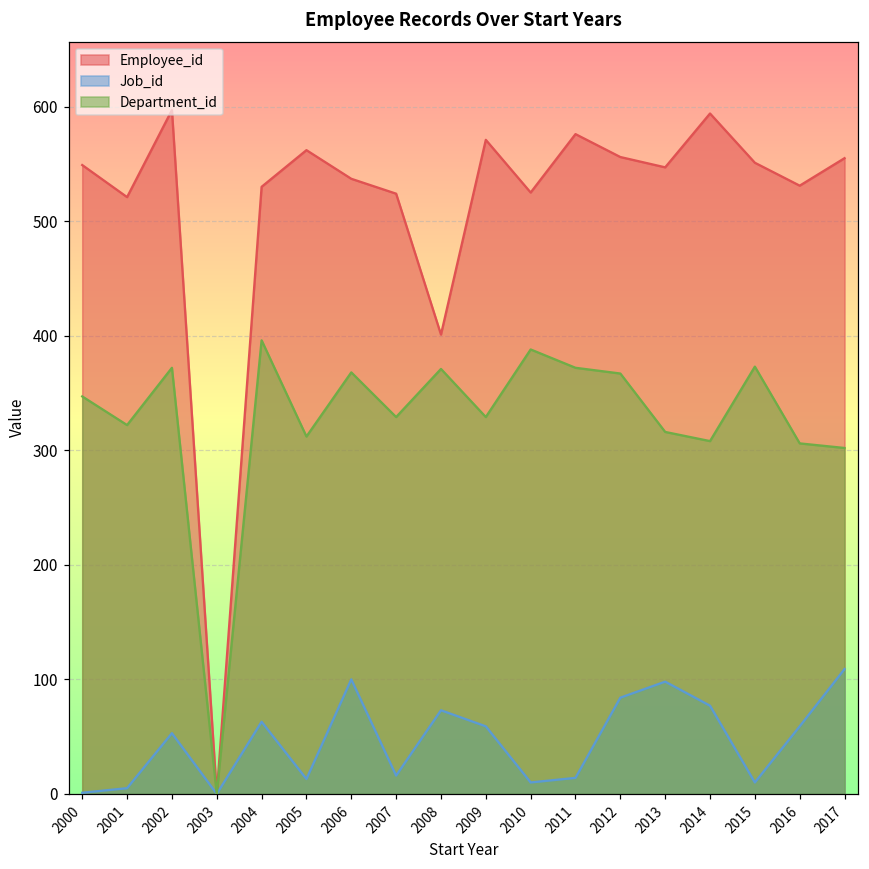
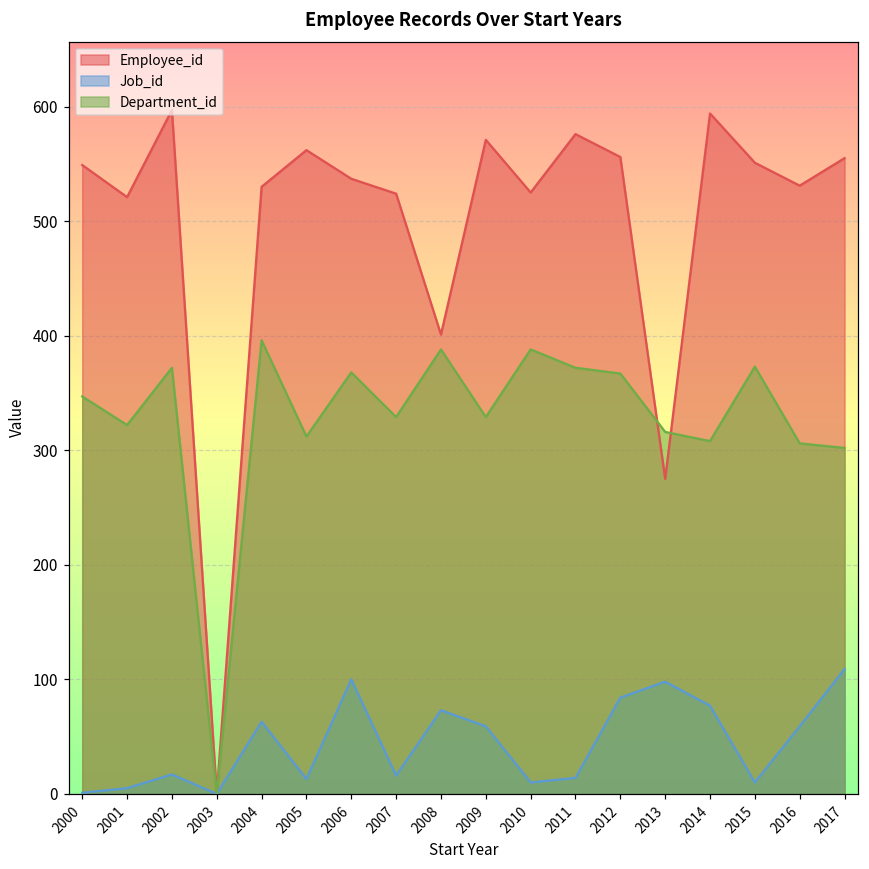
  {
    "Employee_id": {
      "2000": 549,
      "2001": 521,
      "2004": 530,
      "2005": 562,
      "2006": 537,
      "2007": 524,
      "2008": 401,
      "2009": 571,
      "2010": 525,
      "2011": 576,
      "2012": 556,
-     "2013": 547,
+     "2013": 275,
      "2014": 594,
      "2015": 551,
      "2016": 531,
      "2017": 555
    },
    "Job_id": {
      "2000": 1,
      "2001": 5,
-     "2002": 53,
+     "2002": 17,
      "2004": 63,
      "2005": 13,
      "2006": 100,
      "2007": 16,
      "2008": 73,
      "2009": 59,
      "2010": 10,
      "2011": 14,
      "2012": 84,
      "2013": 98,
      "2014": 77,
      "2015": 10,
      "2016": 59,
      "2017": 109
    },
    "Department_id": {
      "2000": 347,
      "2001": 322,
      "2002": 372,
      "2004": 396,
      "2005": 312,
      "2006": 368,
      "2007": 329,
-     "2008": 371,
+     "2008": 388,
      "2009": 329,
      "2010": 388,
      "2011": 372,
      "2012": 367,
      "2013": 316,
      "2014": 308,
      "2015": 373,
      "2016": 306,
      "2017": 302
    }
  }
